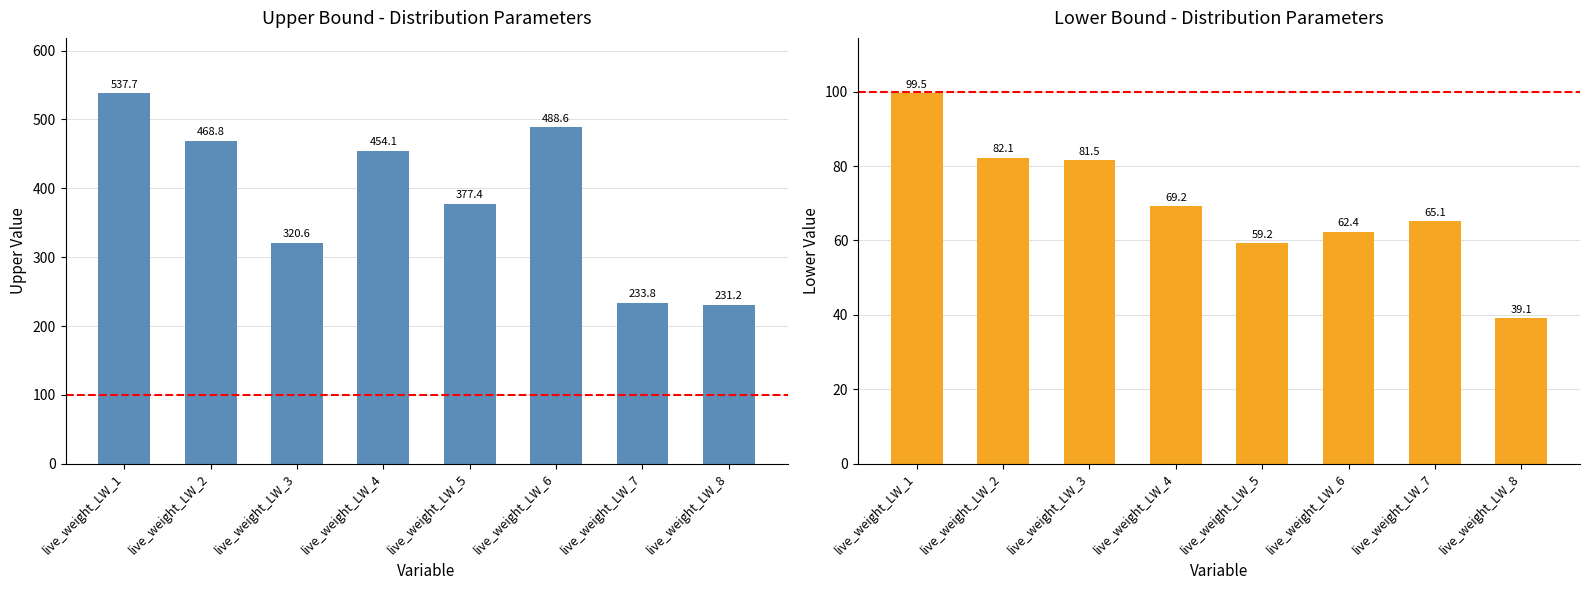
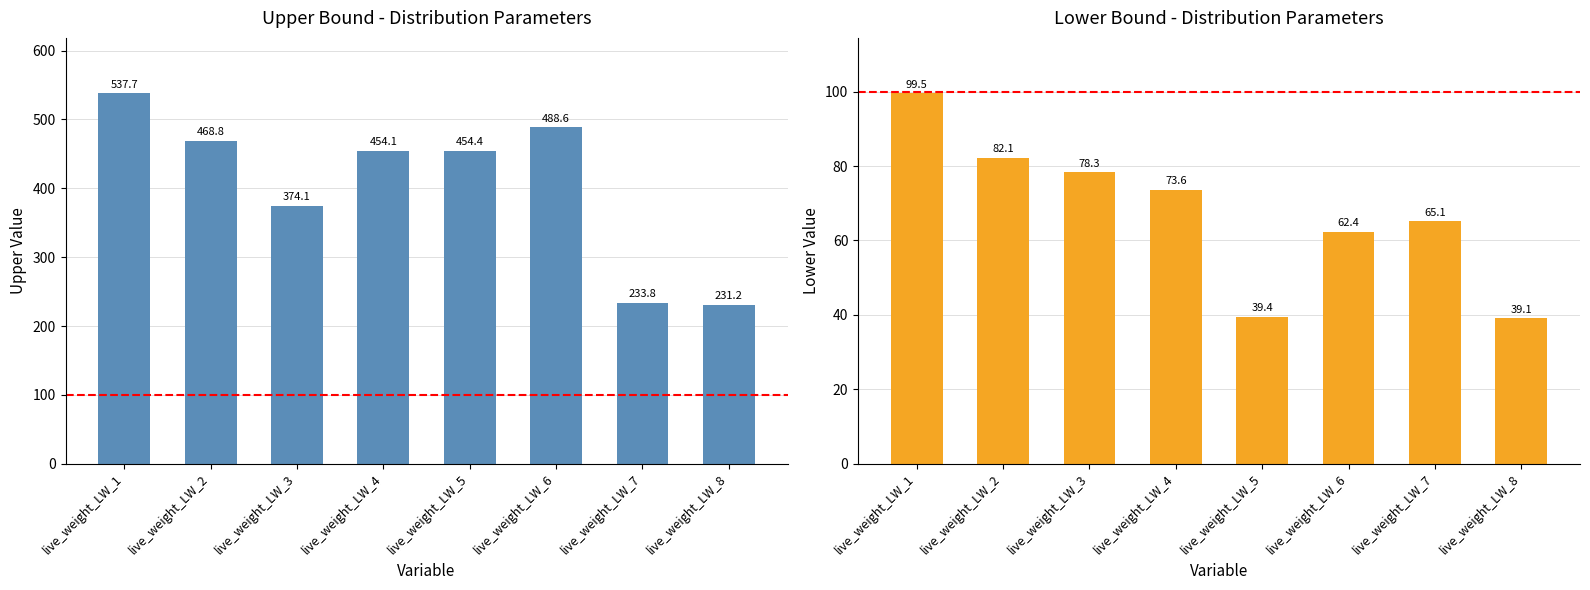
  {
    "Upper Bound - Distribution Parameters": {
      "live_weight_LW_1": 537.7,
      "live_weight_LW_2": 468.8,
-     "live_weight_LW_3": 320.6,
+     "live_weight_LW_3": 374.1,
      "live_weight_LW_4": 454.1,
-     "live_weight_LW_5": 377.4,
+     "live_weight_LW_5": 454.4,
      "live_weight_LW_6": 488.6,
      "live_weight_LW_7": 233.8,
      "live_weight_LW_8": 231.2
    },
    "Lower Bound - Distribution Parameters": {
      "live_weight_LW_1": 99.5,
      "live_weight_LW_2": 82.1,
-     "live_weight_LW_3": 81.5,
-     "live_weight_LW_4": 69.2,
-     "live_weight_LW_5": 59.2,
+     "live_weight_LW_3": 78.3,
+     "live_weight_LW_4": 73.6,
+     "live_weight_LW_5": 39.4,
      "live_weight_LW_6": 62.4,
      "live_weight_LW_7": 65.1,
      "live_weight_LW_8": 39.1
    }
  }
